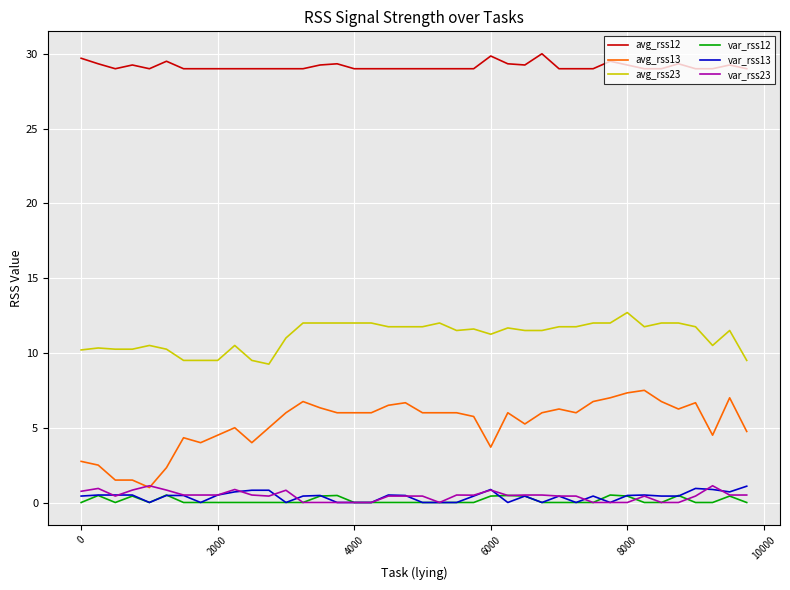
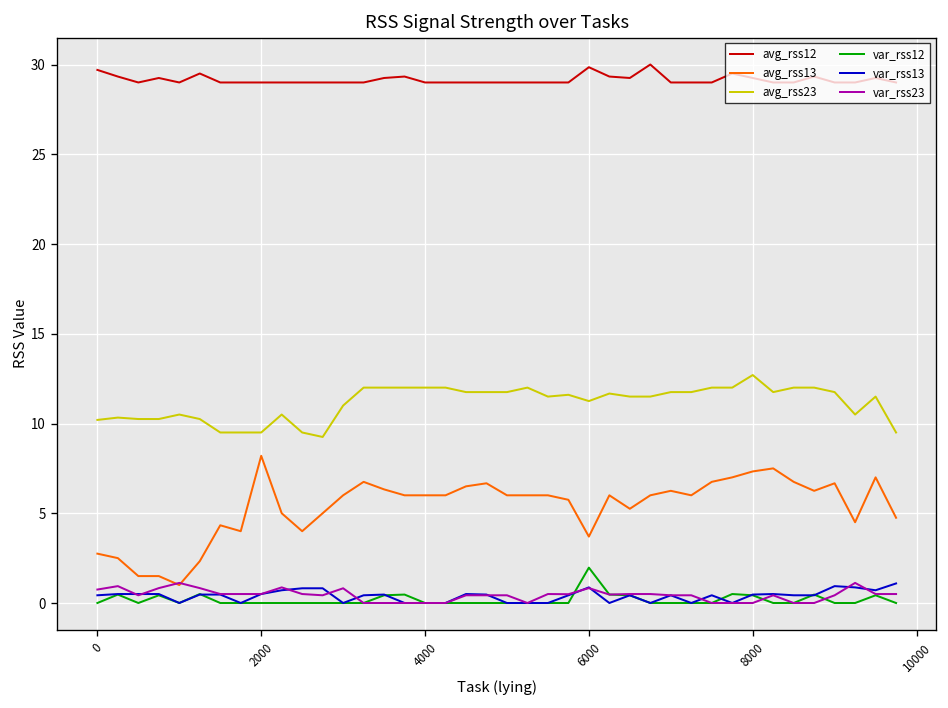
  {
    "avg_rss12": {
      "0": 29.7,
      "2000": 29.0,
      "4000": 29.0,
      "6000": 29.9
    },
    "avg_rss13": {
      "0": 2.8,
-     "2000": 4.5,
+     "2000": 8.2,
      "4000": 6.0,
      "6000": 3.7,
      "8000": 7.3
    },
    "avg_rss23": {
      "0": 10.2,
      "2000": 9.5,
      "4000": 12.0,
      "6000": 11.3,
      "8000": 12.7
    },
    "var_rss12": {
      "0": 0.0,
      "2000": 0.0,
-     "6000": 0.4
+     "6000": 2.0
    },
    "var_rss13": {
      "0": 0.4
    },
    "var_rss23": {
      "0": 0.8,
      "8000": 0.0
    }
  }
